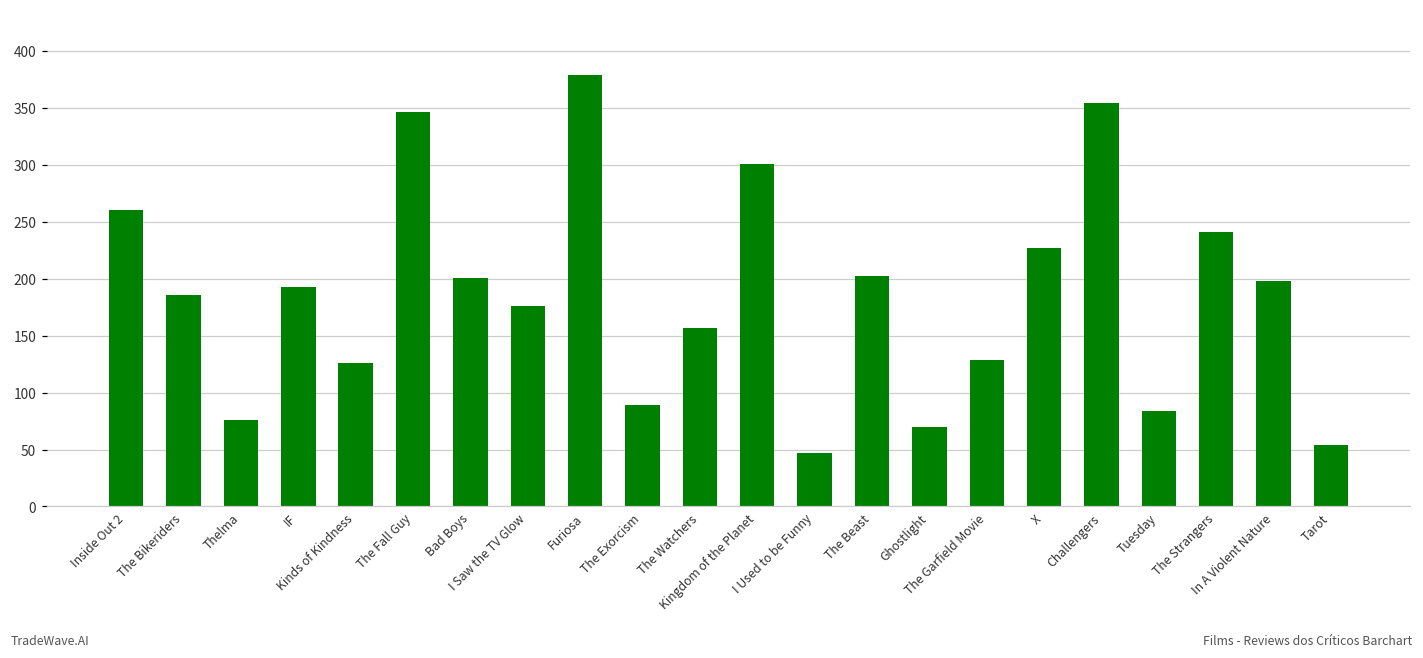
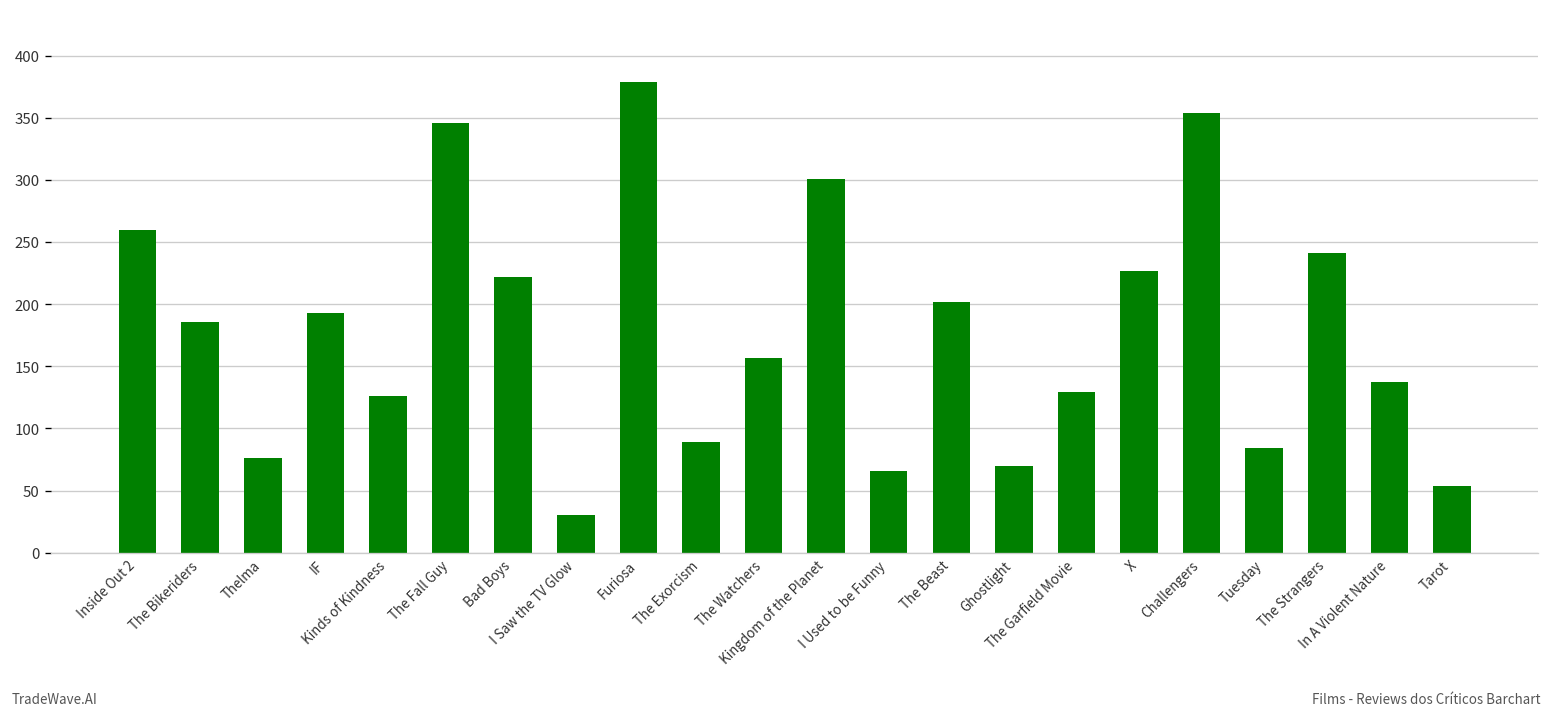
  {
    "Inside Out 2": 260,
    "The Bikeriders": 186,
    "Thelma": 76,
    "IF": 193,
    "Kinds of Kindness": 126,
    "The Fall Guy": 346,
-   "Bad Boys": 201,
-   "I Saw the TV Glow": 176,
+   "Bad Boys": 222,
+   "I Saw the TV Glow": 30,
    "Furiosa": 379,
    "The Exorcism": 89,
    "The Watchers": 157,
    "Kingdom of the Planet": 301,
-   "I Used to be Funny": 47,
+   "I Used to be Funny": 66,
    "The Beast": 202,
    "Ghostlight": 70,
    "The Garfield Movie": 129,
    "X": 227,
    "Challengers": 354,
    "Tuesday": 84,
    "The Strangers": 241,
-   "In A Violent Nature": 198,
+   "In A Violent Nature": 137,
    "Tarot": 54
  }
